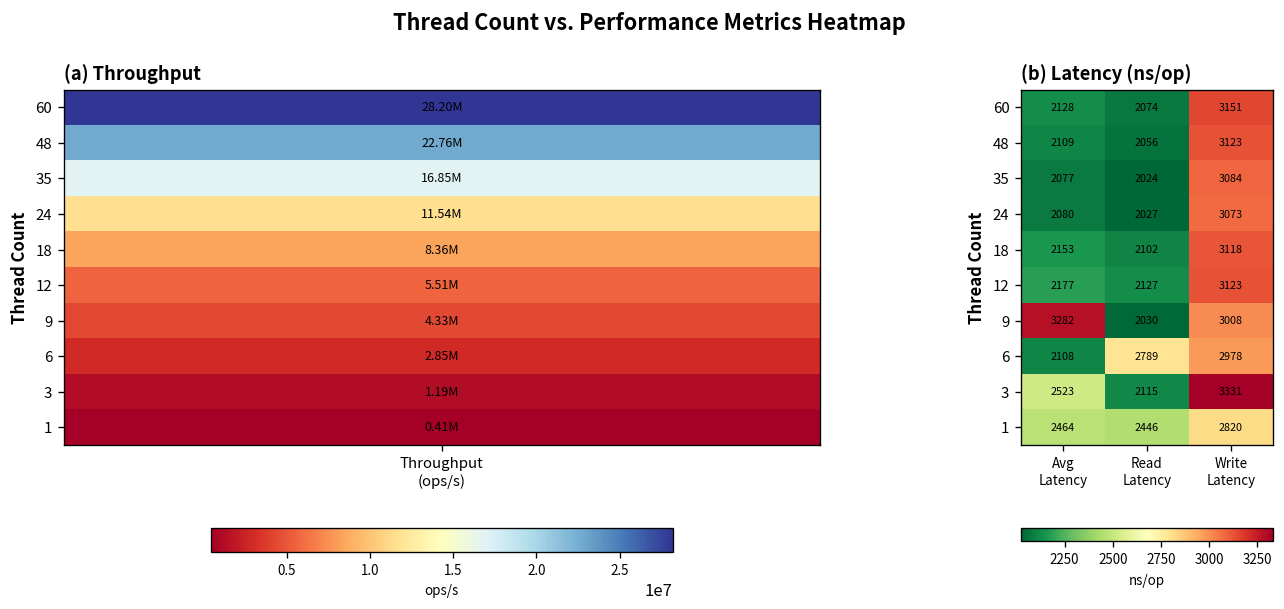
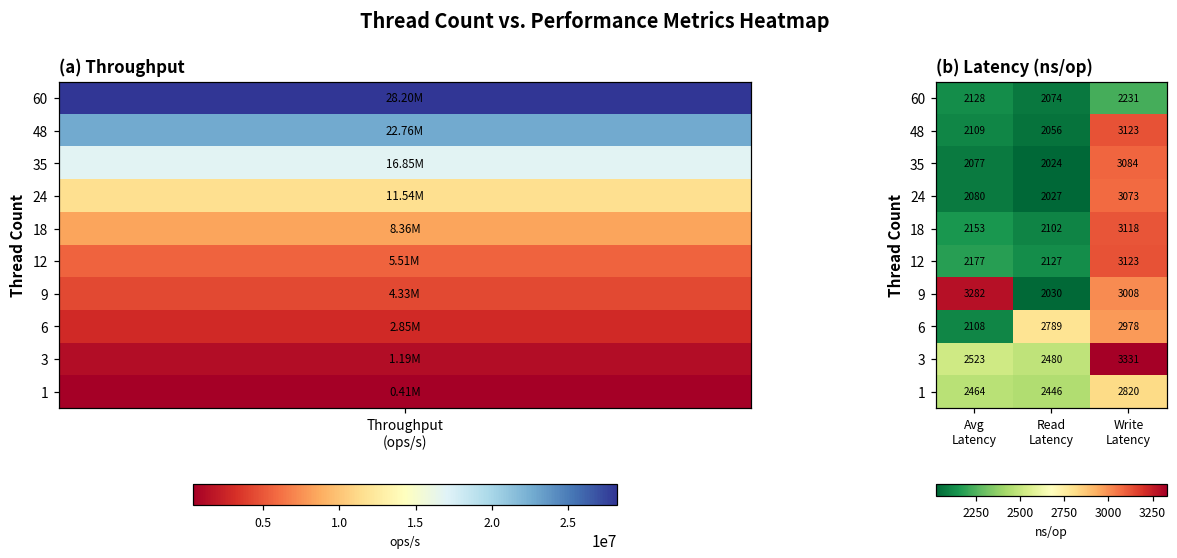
  {
    "(a) Throughput": {
      "60": {
        "Throughput (ops/s)": "28.20M"
      },
      "48": {
        "Throughput (ops/s)": "22.76M"
      },
      "35": {
        "Throughput (ops/s)": "16.85M"
      },
      "24": {
        "Throughput (ops/s)": "11.54M"
      },
      "18": {
        "Throughput (ops/s)": "8.36M"
      },
      "12": {
        "Throughput (ops/s)": "5.51M"
      },
      "9": {
        "Throughput (ops/s)": "4.33M"
      },
      "6": {
        "Throughput (ops/s)": "2.85M"
      },
      "3": {
        "Throughput (ops/s)": "1.19M"
      },
      "1": {
        "Throughput (ops/s)": "0.41M"
      }
    },
    "(b) Latency (ns/op)": {
      "60": {
        "Avg Latency": "2128",
        "Read Latency": "2074",
-       "Write Latency": "3151"
+       "Write Latency": "2231"
      },
      "48": {
        "Avg Latency": "2109",
        "Read Latency": "2056",
        "Write Latency": "3123"
      },
      "35": {
        "Avg Latency": "2077",
        "Read Latency": "2024",
        "Write Latency": "3084"
      },
      "24": {
        "Avg Latency": "2080",
        "Read Latency": "2027",
        "Write Latency": "3073"
      },
      "18": {
        "Avg Latency": "2153",
        "Read Latency": "2102",
        "Write Latency": "3118"
      },
      "12": {
        "Avg Latency": "2177",
        "Read Latency": "2127",
        "Write Latency": "3123"
      },
      "9": {
        "Avg Latency": "3282",
        "Read Latency": "2030",
        "Write Latency": "3008"
      },
      "6": {
        "Avg Latency": "2108",
        "Read Latency": "2789",
        "Write Latency": "2978"
      },
      "3": {
        "Avg Latency": "2523",
-       "Read Latency": "2115",
+       "Read Latency": "2480",
        "Write Latency": "3331"
      },
      "1": {
        "Avg Latency": "2464",
        "Read Latency": "2446",
        "Write Latency": "2820"
      }
    }
  }
